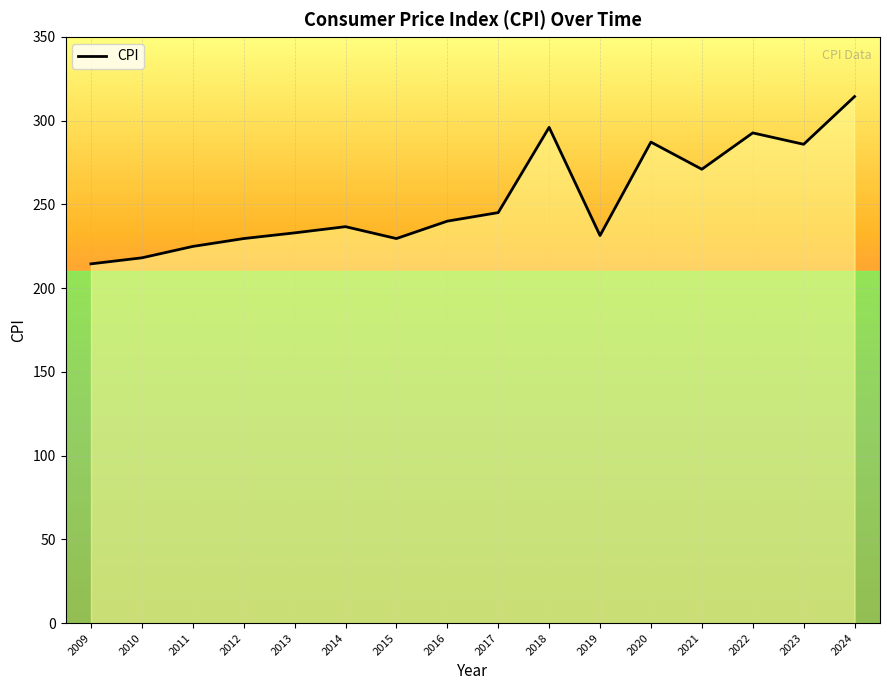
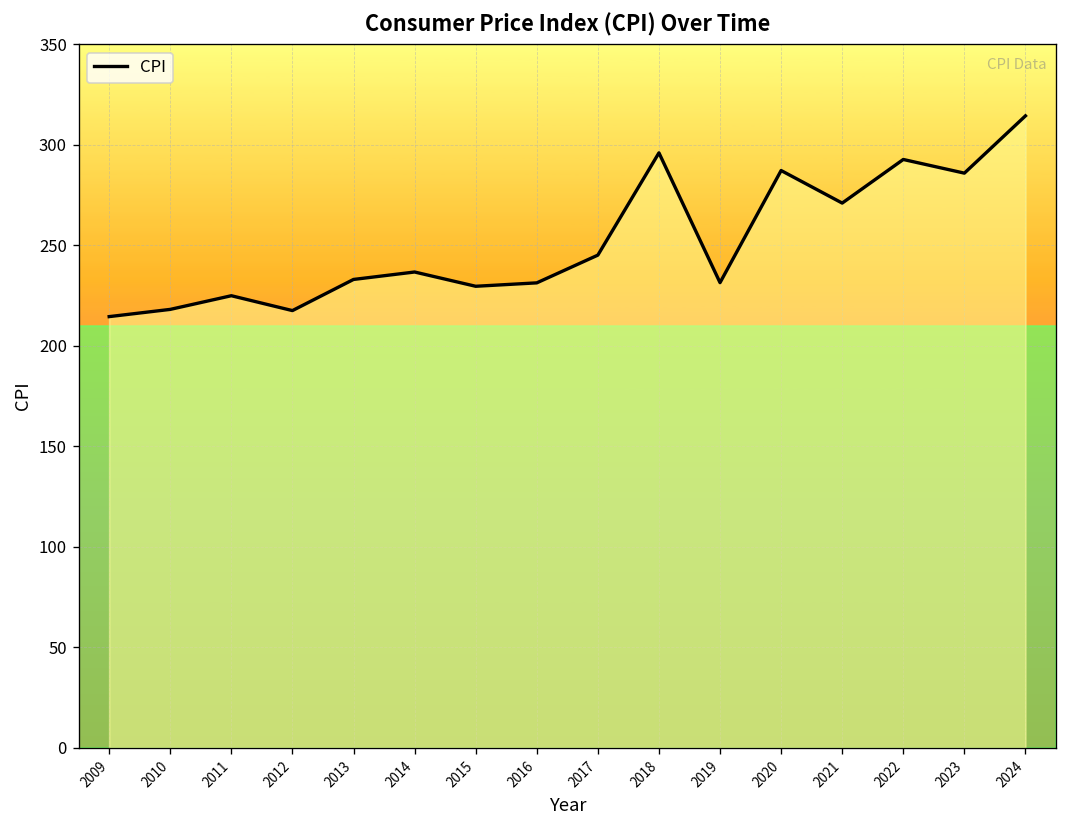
  {
    "2009": 215,
    "2010": 218,
    "2011": 225,
-   "2012": 230,
+   "2012": 218,
    "2013": 233,
    "2014": 237,
    "2015": 230,
-   "2016": 240,
+   "2016": 231,
    "2017": 245,
    "2018": 296,
    "2019": 231,
    "2020": 287,
    "2021": 271,
    "2022": 293,
    "2023": 286,
    "2024": 314
  }
